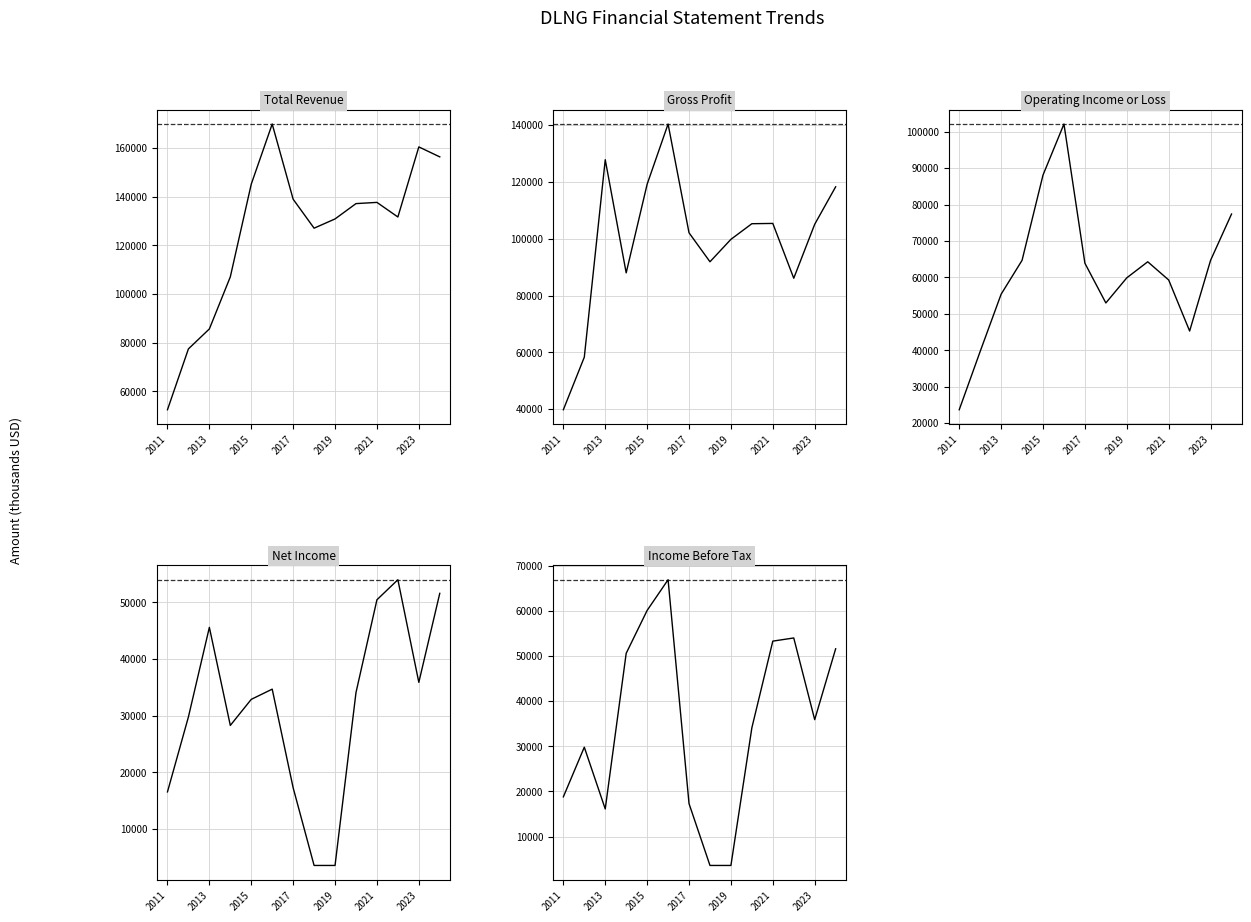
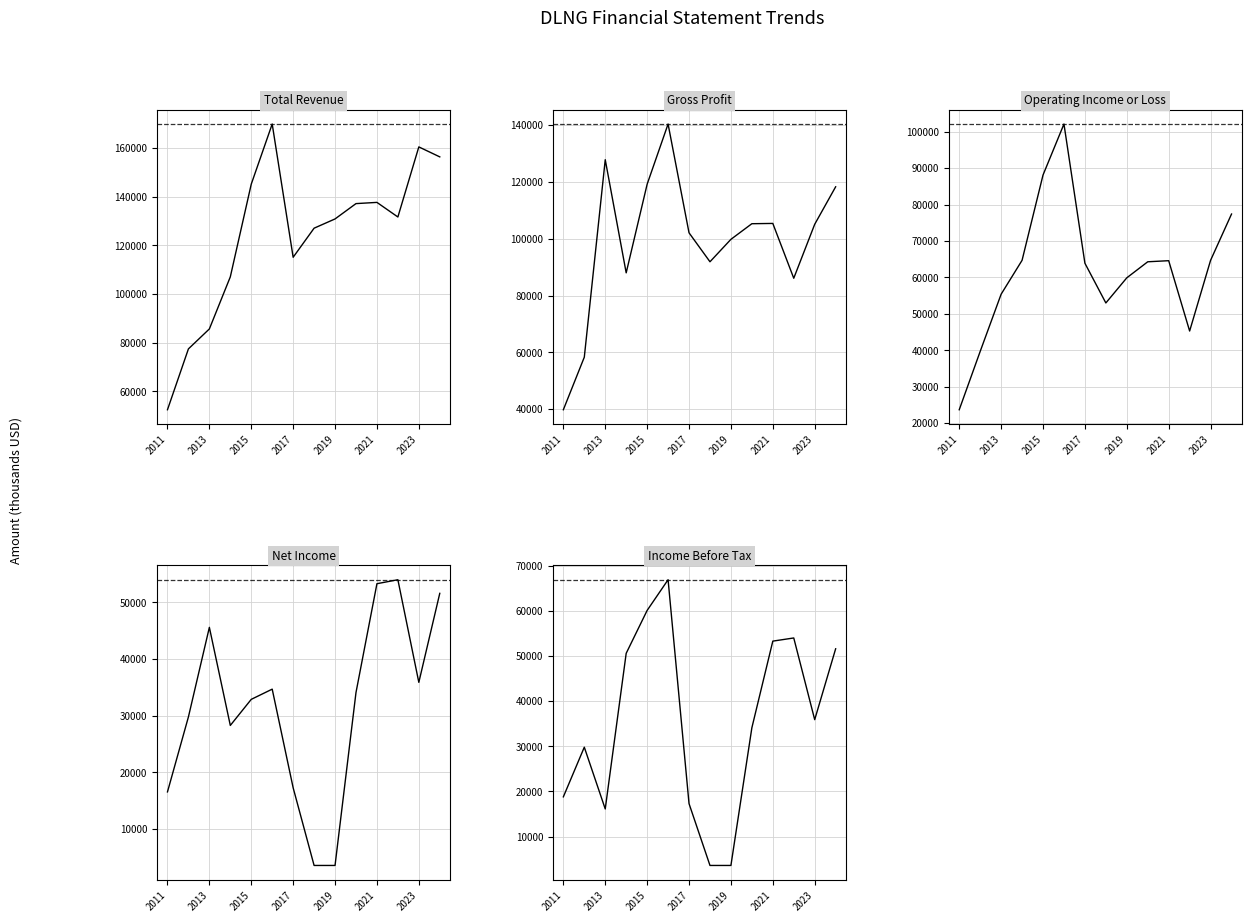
  {
    "Total Revenue": {
      "2011": 53000,
      "2013": 86000,
      "2015": 145000,
-     "2017": 139000,
+     "2017": 115000,
      "2019": 131000,
      "2021": 138000,
      "2023": 161000
    },
    "Gross Profit": {
      "2011": 40000,
      "2013": 128000,
      "2015": 119000,
      "2017": 102000,
      "2019": 100000,
      "2021": 105000,
      "2023": 105000
    },
    "Operating Income or Loss": {
      "2011": 24000,
      "2013": 55000,
      "2015": 88000,
      "2017": 64000,
      "2019": 60000,
-     "2021": 59000,
+     "2021": 65000,
      "2023": 65000
    },
    "Net Income": {
      "2011": 17000,
      "2013": 46000,
      "2015": 33000,
      "2017": 17000,
      "2019": 4000,
-     "2021": 50000,
+     "2021": 53000,
      "2023": 36000
    },
    "Income Before Tax": {
      "2011": 19000,
      "2013": 16000,
      "2015": 60000,
      "2017": 17000,
      "2019": 4000,
      "2021": 53000,
      "2023": 36000
    }
  }
